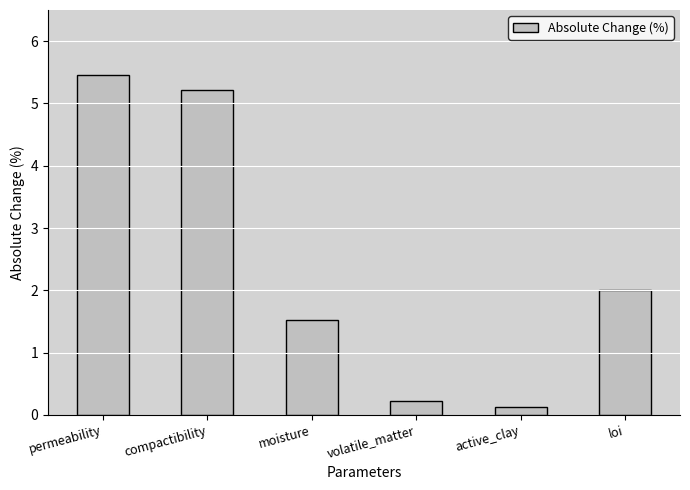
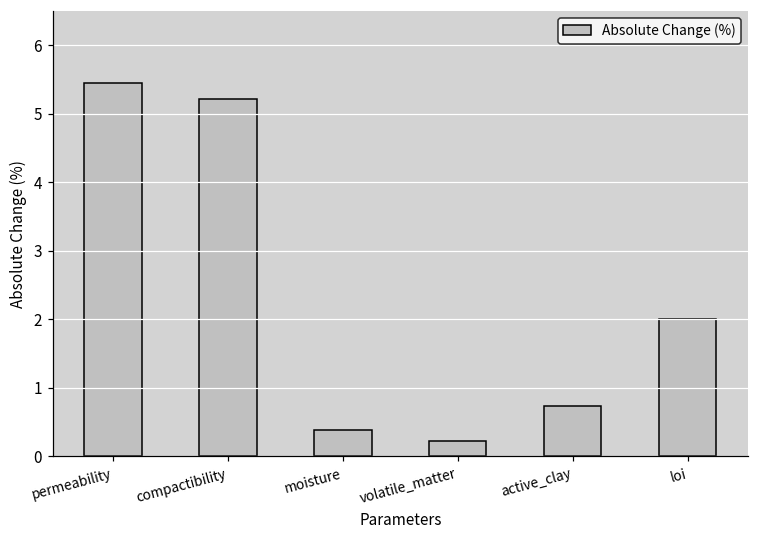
  {
    "permeability": 5.5,
    "compactibility": 5.2,
-   "moisture": 1.5,
+   "moisture": 0.4,
    "volatile_matter": 0.2,
-   "active_clay": 0.1,
+   "active_clay": 0.7,
    "loi": 2.0
  }
